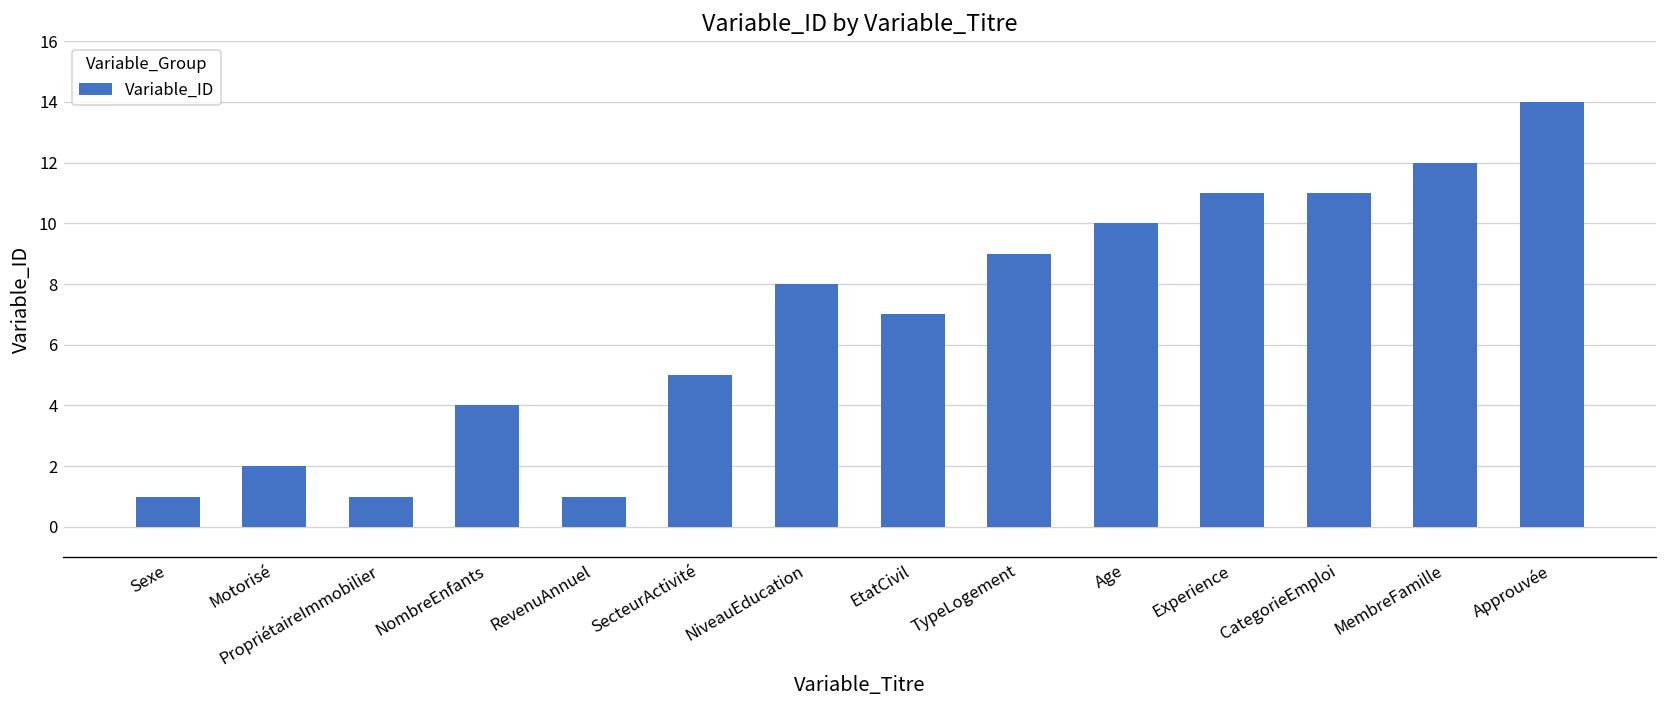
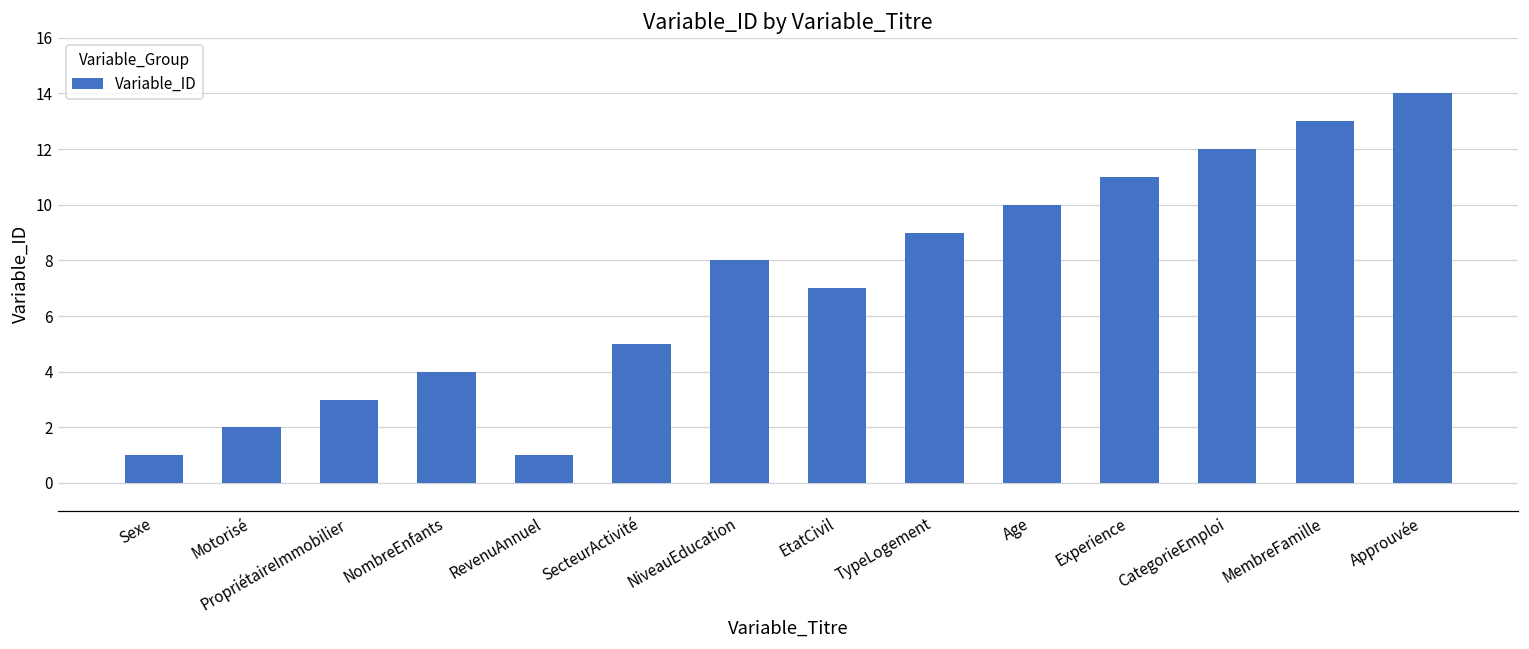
  {
    "Sexe": 1,
    "Motorisé": 2,
-   "PropriétaireImmobilier": 1,
+   "PropriétaireImmobilier": 3,
    "NombreEnfants": 4,
    "RevenuAnnuel": 1,
    "SecteurActivité": 5,
    "NiveauEducation": 8,
    "EtatCivil": 7,
    "TypeLogement": 9,
    "Age": 10,
    "Experience": 11,
-   "CategorieEmploi": 11,
-   "MembreFamille": 12,
+   "CategorieEmploi": 12,
+   "MembreFamille": 13,
    "Approuvée": 14
  }
